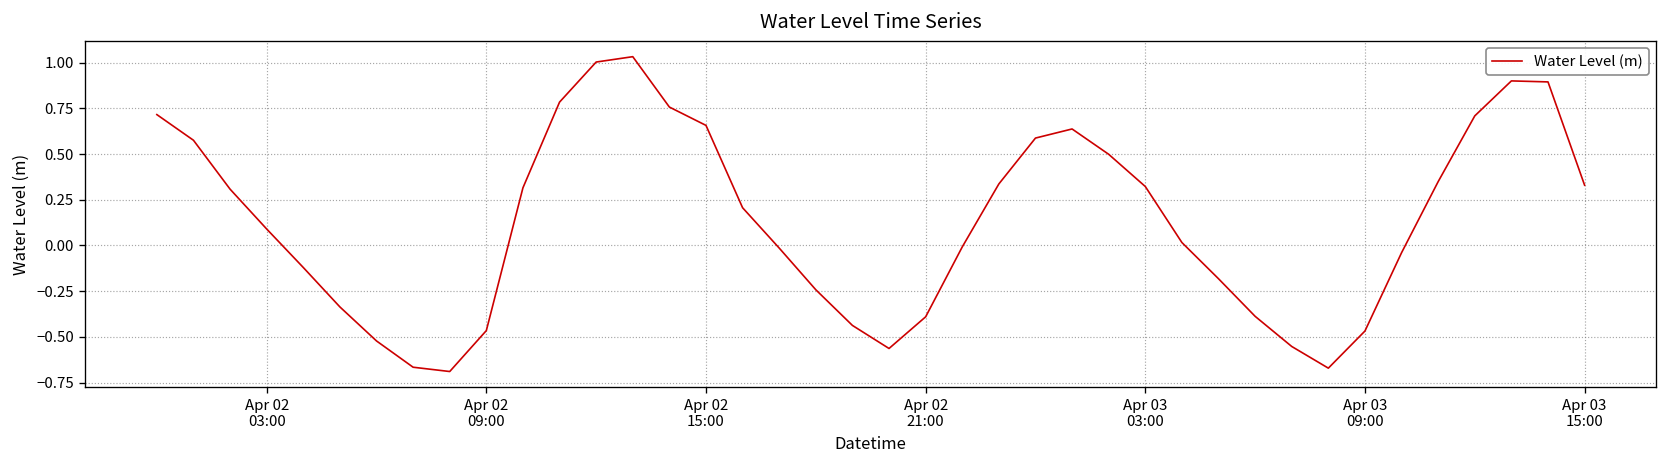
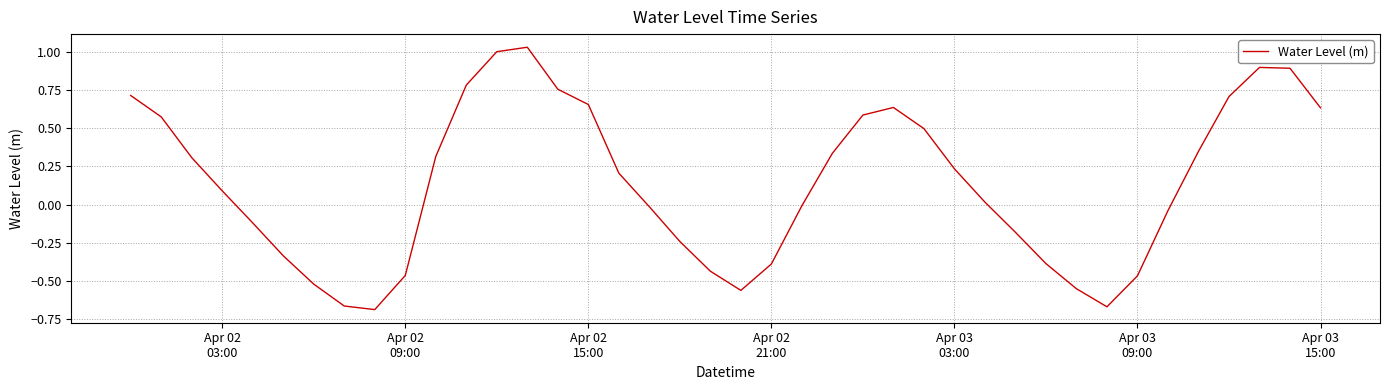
  {
    "Apr 02 03:00": 0.09,
    "Apr 02 09:00": -0.47,
    "Apr 02 15:00": 0.66,
    "Apr 02 21:00": -0.39,
-   "Apr 03 03:00": 0.32,
+   "Apr 03 03:00": 0.23,
    "Apr 03 09:00": -0.47,
-   "Apr 03 15:00": 0.33
+   "Apr 03 15:00": 0.63
  }
